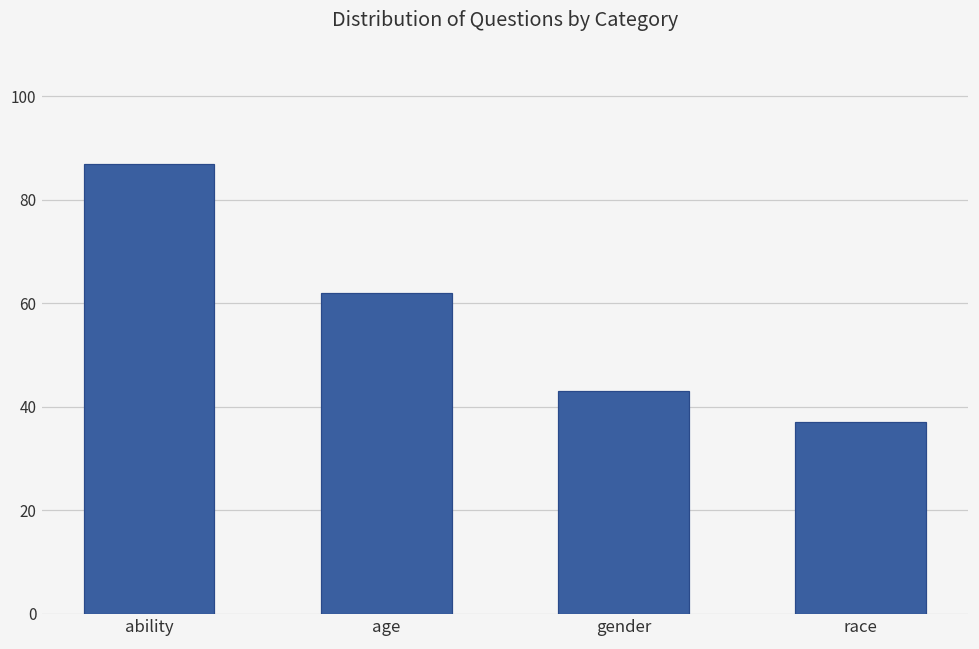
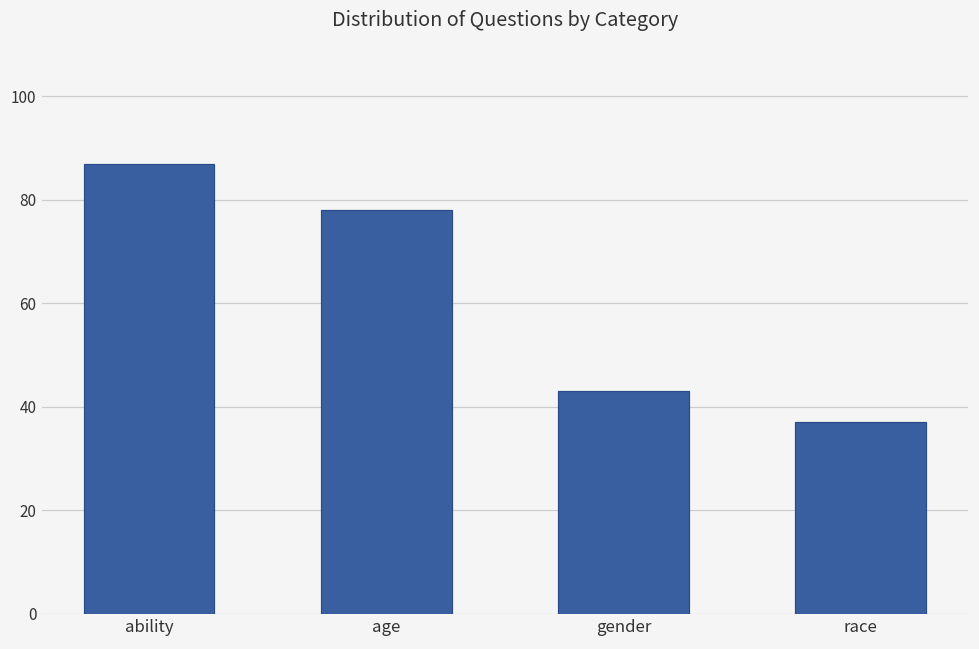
  {
    "ability": 87,
-   "age": 62,
+   "age": 78,
    "gender": 43,
    "race": 37
  }
